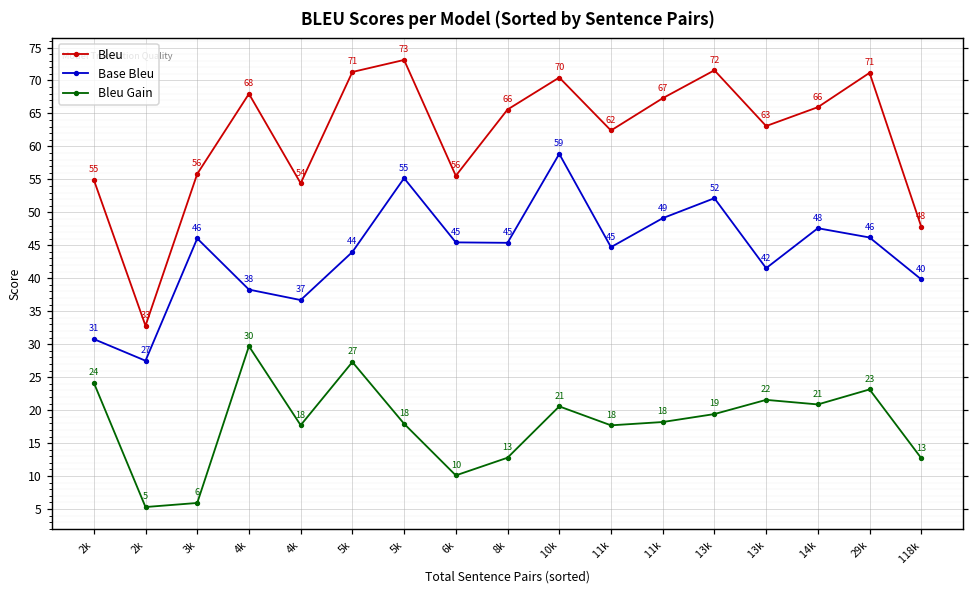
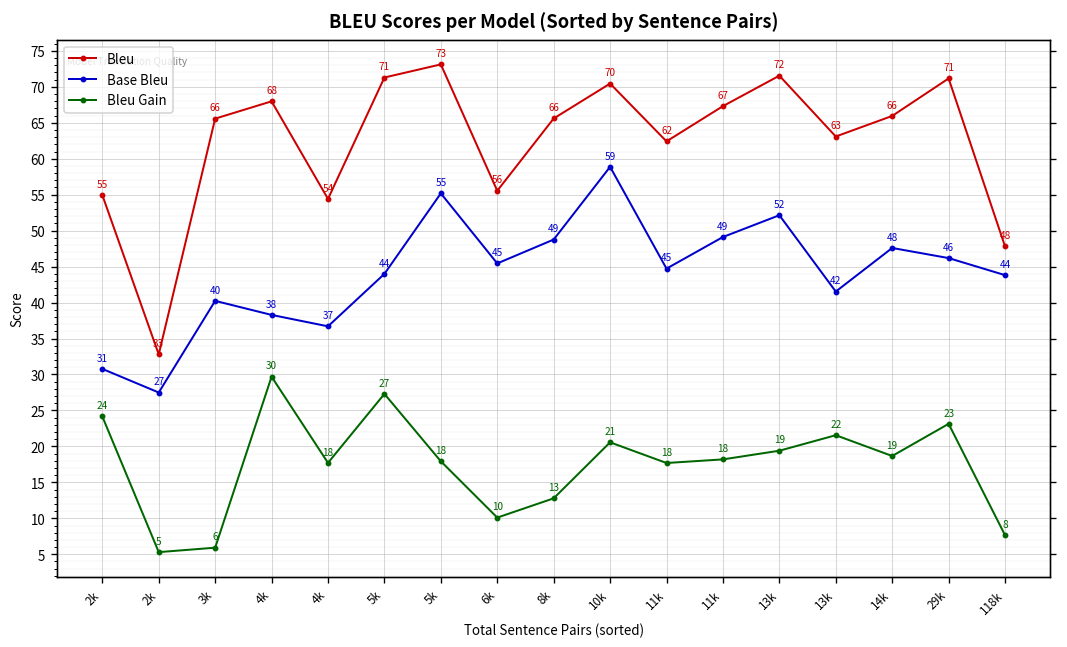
  {
    "Bleu": {
-     "3k": 56,
+     "3k": 66,
      "6k": 56,
      "8k": 66,
      "10k": 70,
      "14k": 66,
      "29k": 71,
      "118k": 48
    },
    "Base Bleu": {
-     "3k": 46,
+     "3k": 40,
      "6k": 45,
-     "8k": 45,
+     "8k": 49,
      "10k": 59,
      "14k": 48,
      "29k": 46,
-     "118k": 40
+     "118k": 44
    },
    "Bleu Gain": {
      "3k": 6,
      "6k": 10,
      "8k": 13,
      "10k": 21,
-     "14k": 21,
+     "14k": 19,
      "29k": 23,
-     "118k": 13
+     "118k": 8
    }
  }
